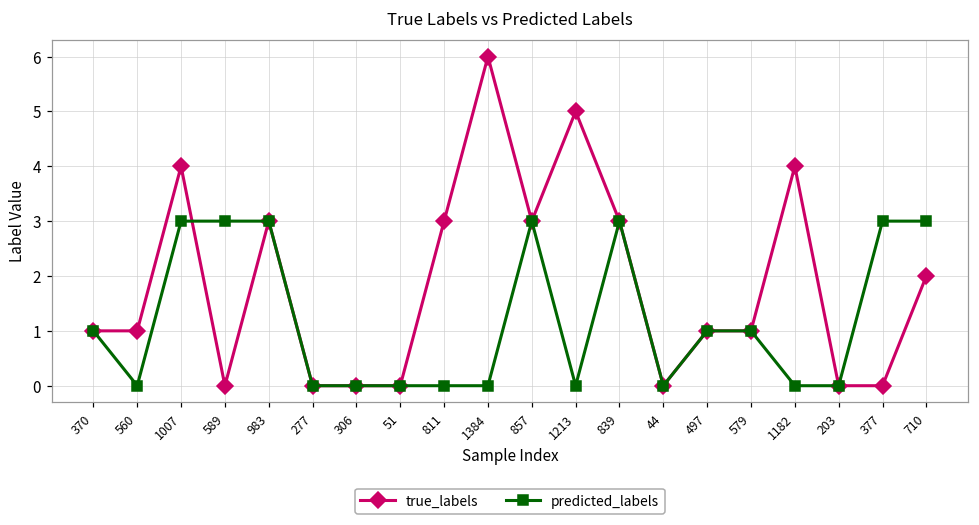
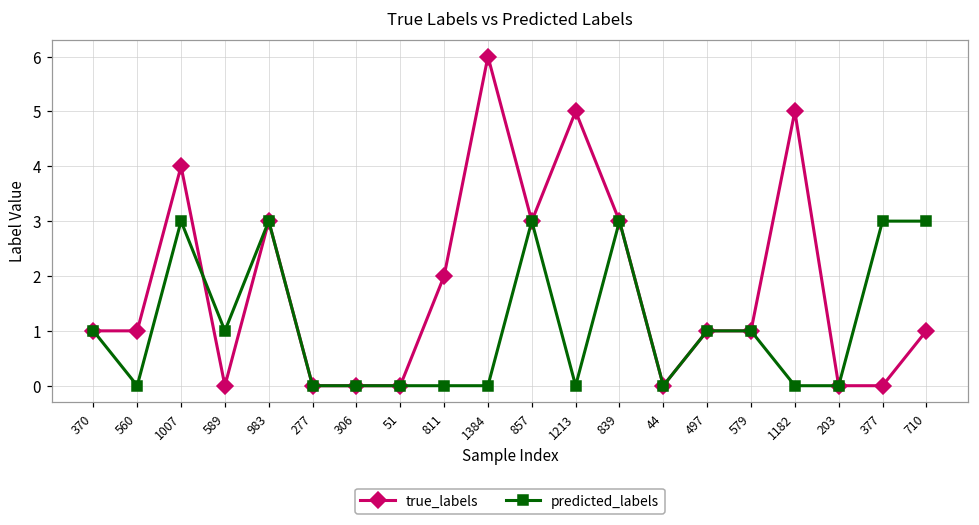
  {
    "true_labels": {
      "560": 1,
      "1007": 4,
      "589": 0,
-     "811": 3,
+     "811": 2,
      "1384": 6,
      "1213": 5,
-     "1182": 4,
+     "1182": 5,
      "377": 0,
-     "710": 2
+     "710": 1
    },
    "predicted_labels": {
      "560": 0,
      "1007": 3,
-     "589": 3,
+     "589": 1,
      "811": 0,
      "1384": 0,
      "1213": 0,
      "1182": 0,
      "377": 3,
      "710": 3
    }
  }
